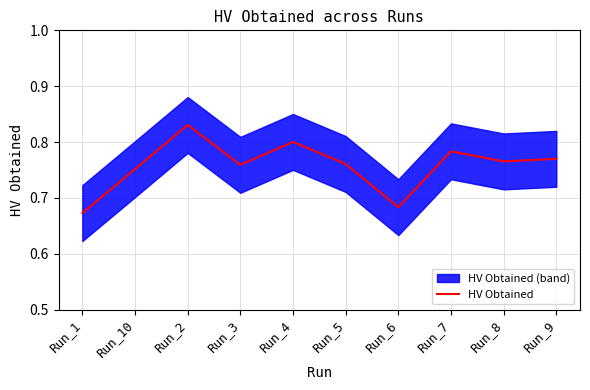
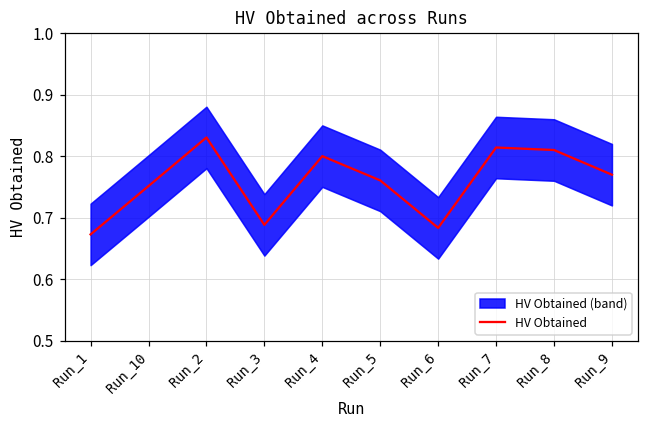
  {
    "HV Obtained": {
      "Run_1": 0.67,
      "Run_10": 0.75,
      "Run_2": 0.83,
-     "Run_3": 0.76,
+     "Run_3": 0.69,
      "Run_4": 0.80,
      "Run_5": 0.76,
      "Run_6": 0.68,
-     "Run_7": 0.78,
-     "Run_8": 0.77,
+     "Run_7": 0.81,
+     "Run_8": 0.81,
      "Run_9": 0.77
    }
  }
